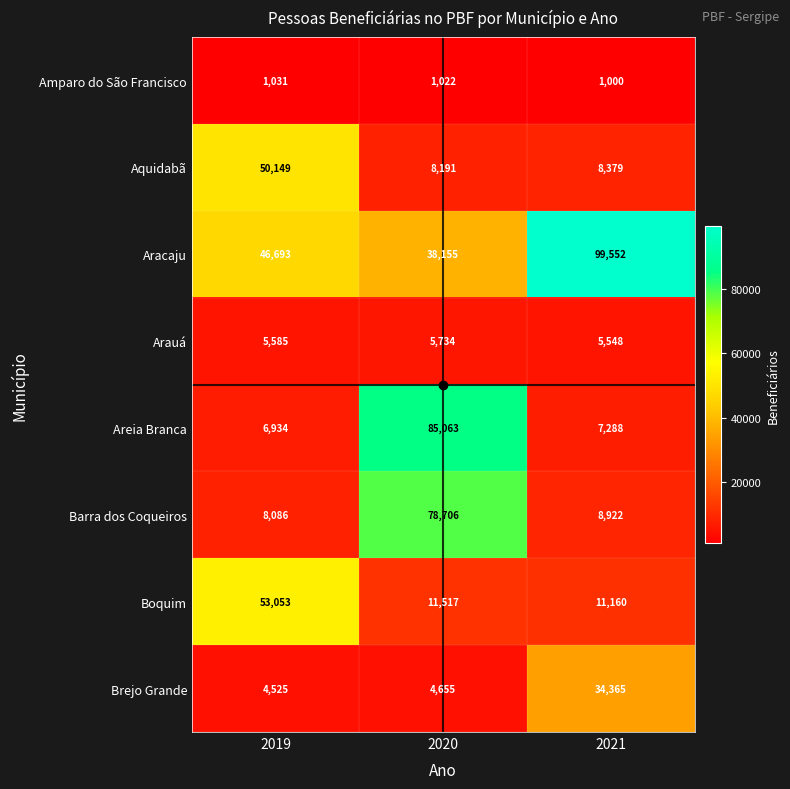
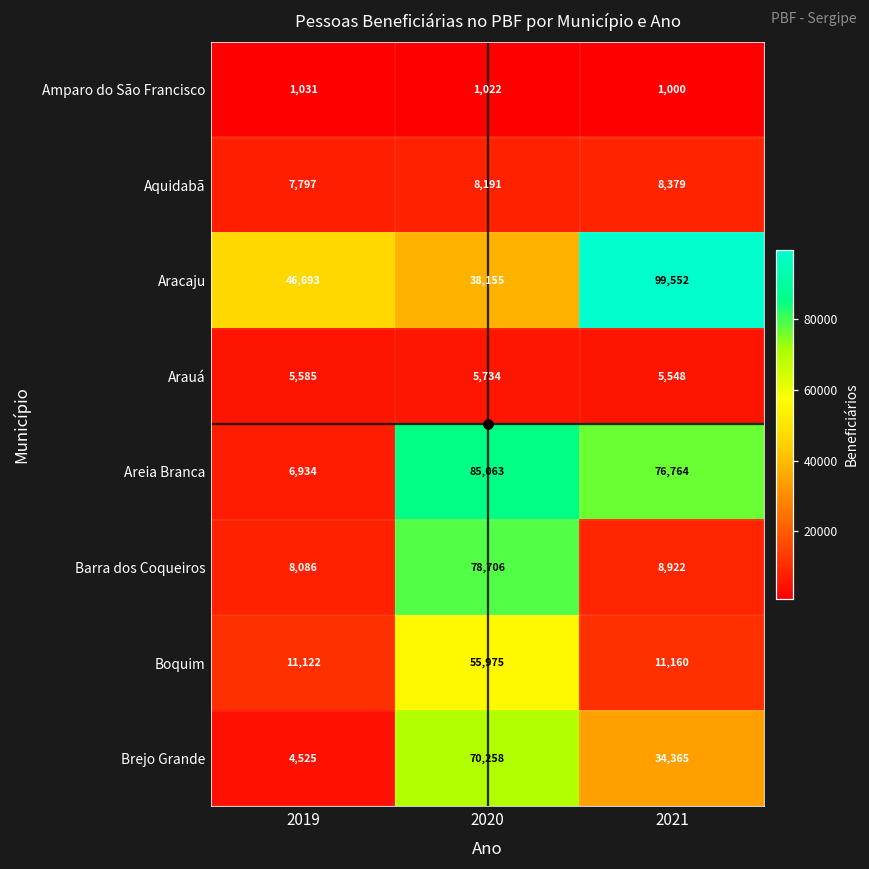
  {
    "Amparo do São Francisco": {
      "2019": "1,031",
      "2020": "1,022",
      "2021": "1,000"
    },
    "Aquidabã": {
-     "2019": "50,149",
+     "2019": "7,797",
      "2020": "8,191",
      "2021": "8,379"
    },
    "Aracaju": {
      "2019": "46,693",
      "2020": "38,155",
      "2021": "99,552"
    },
    "Arauá": {
      "2019": "5,585",
      "2020": "5,734",
      "2021": "5,548"
    },
    "Areia Branca": {
      "2019": "6,934",
      "2020": "85,063",
-     "2021": "7,288"
+     "2021": "76,764"
    },
    "Barra dos Coqueiros": {
      "2019": "8,086",
      "2020": "78,706",
      "2021": "8,922"
    },
    "Boquim": {
-     "2019": "53,053",
-     "2020": "11,517",
+     "2019": "11,122",
+     "2020": "55,975",
      "2021": "11,160"
    },
    "Brejo Grande": {
      "2019": "4,525",
-     "2020": "4,655",
+     "2020": "70,258",
      "2021": "34,365"
    }
  }
